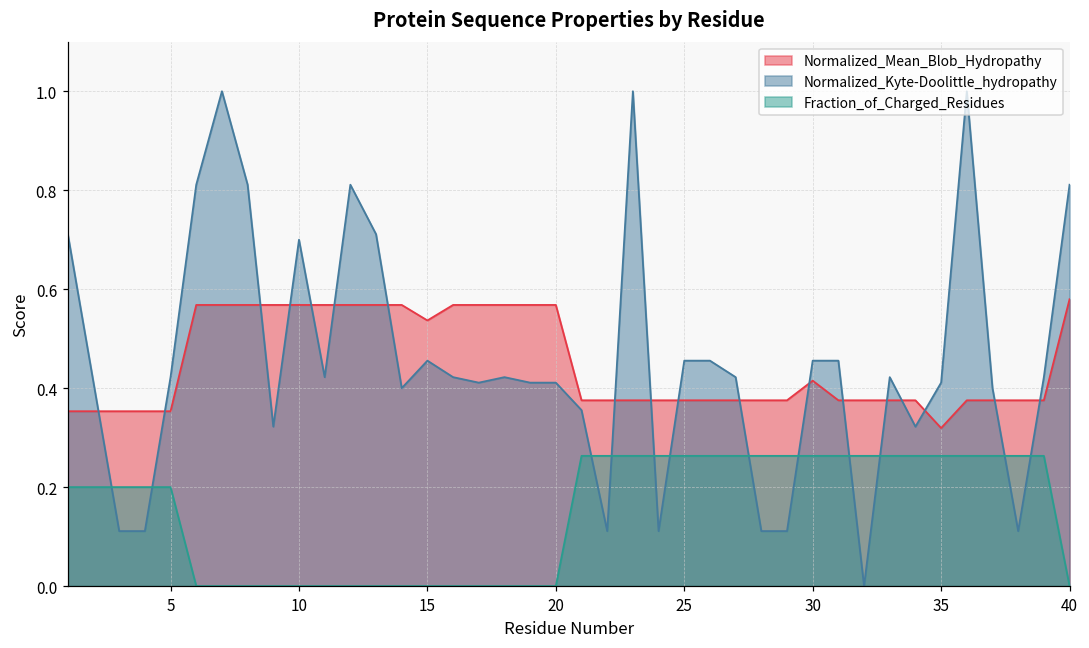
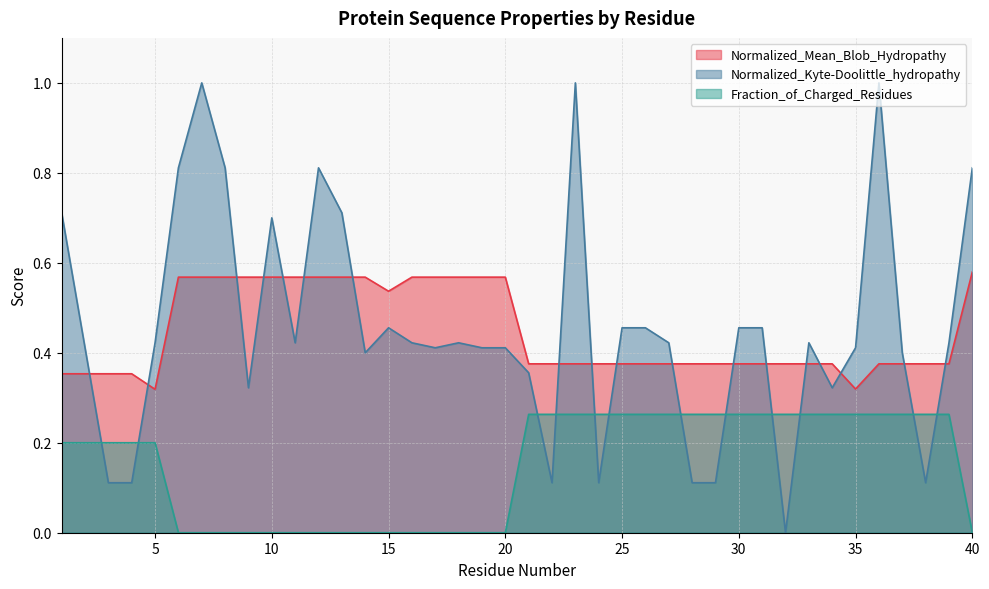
  {
    "Normalized_Mean_Blob_Hydropathy": {
-     "5": 0.35,
+     "5": 0.32,
      "10": 0.57,
      "15": 0.54,
      "20": 0.57,
      "25": 0.38,
-     "30": 0.42,
+     "30": 0.38,
      "35": 0.32,
      "40": 0.58
    }
  }
